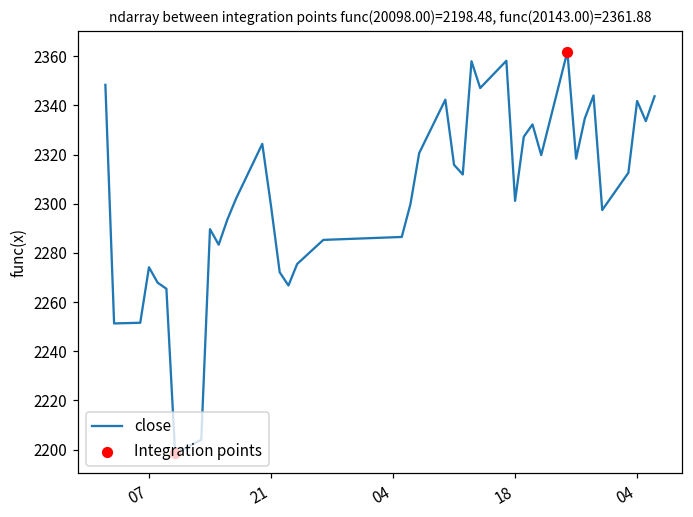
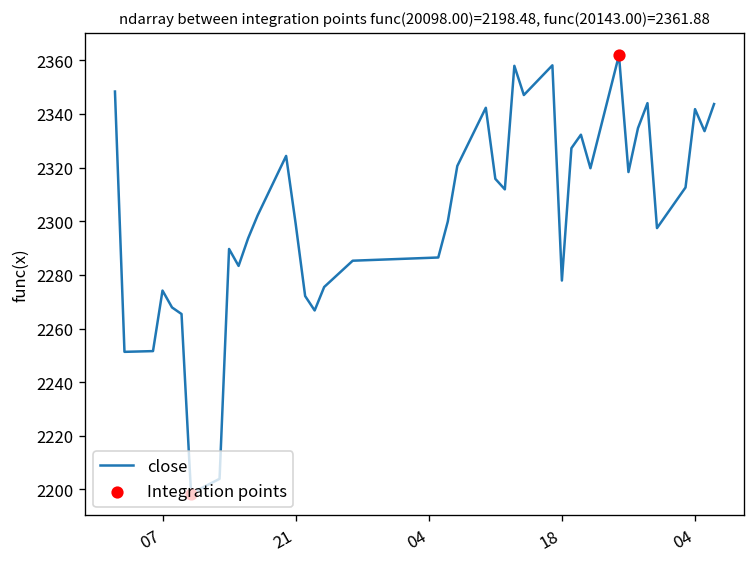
  {
    "close": {
      "07": 2274,
      "21": 2299,
-     "18": 2301,
+     "18": 2278,
      "04": 2342
    }
  }
